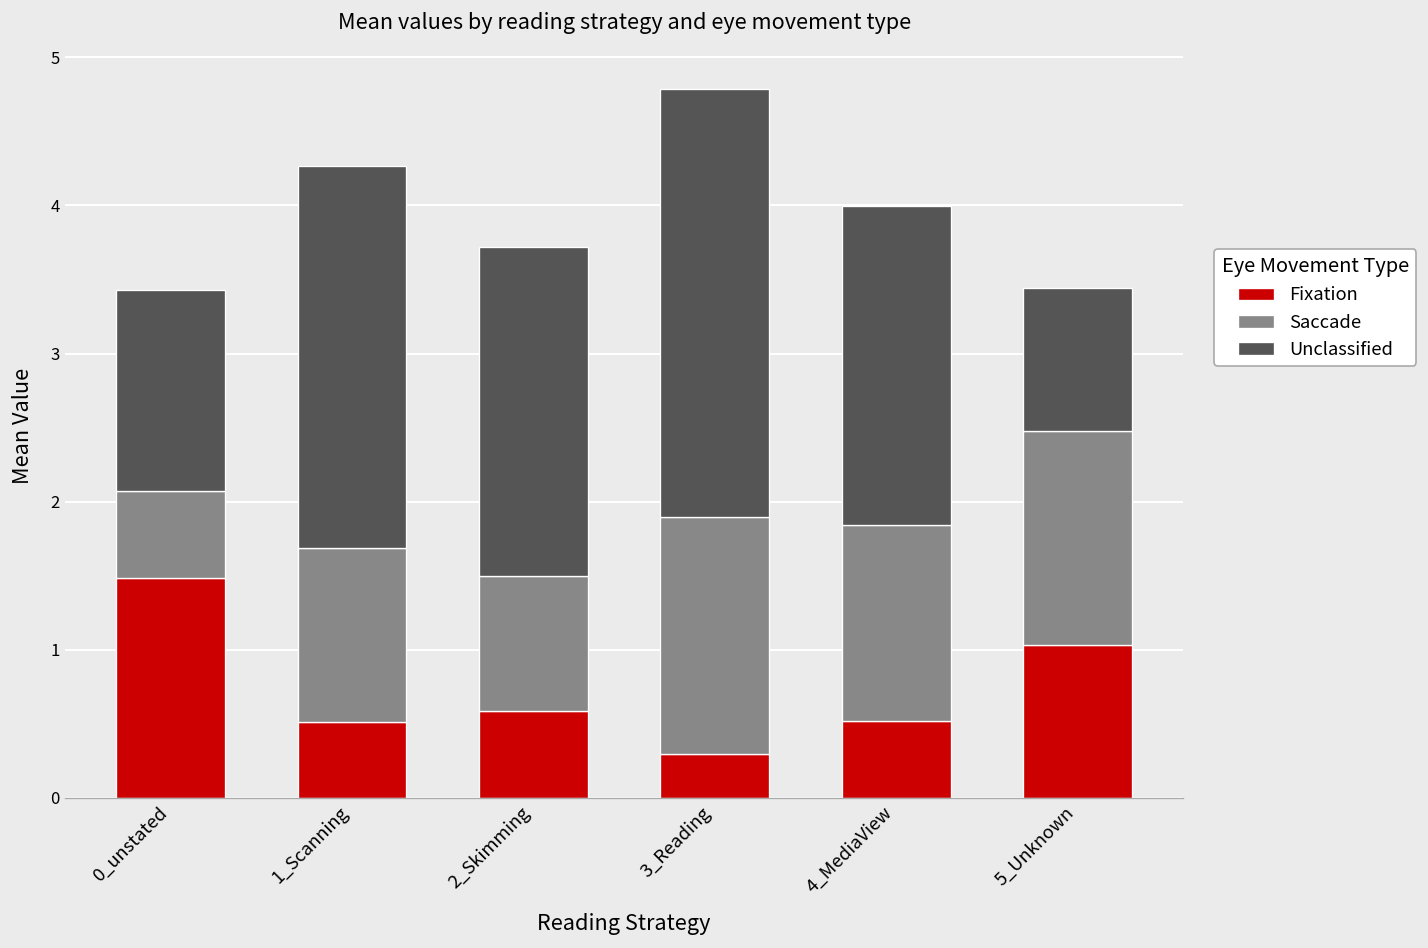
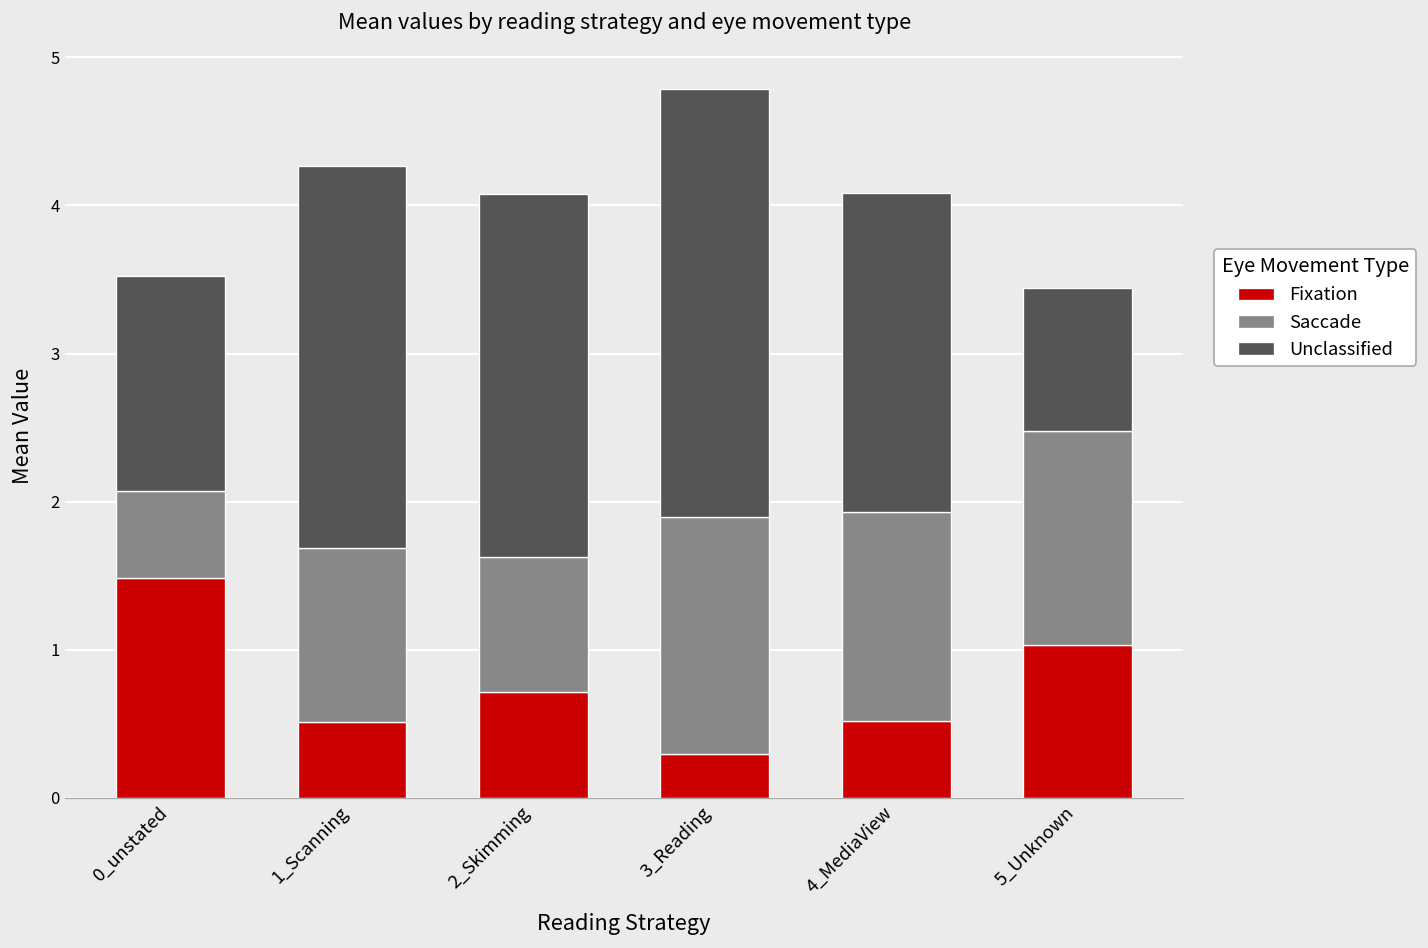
  {
    "Fixation": {
      "0_unstated": 1.49,
      "1_Scanning": 0.51,
-     "2_Skimming": 0.59,
+     "2_Skimming": 0.72,
      "3_Reading": 0.30,
      "4_MediaView": 0.52,
      "5_Unknown": 1.03
    },
    "Saccade": {
      "0_unstated": 0.59,
      "1_Scanning": 1.18,
      "2_Skimming": 0.91,
      "3_Reading": 1.60,
-     "4_MediaView": 1.32,
+     "4_MediaView": 1.41,
      "5_Unknown": 1.44
    },
    "Unclassified": {
-     "0_unstated": 1.36,
+     "0_unstated": 1.45,
      "1_Scanning": 2.58,
-     "2_Skimming": 2.22,
+     "2_Skimming": 2.45,
      "3_Reading": 2.88,
      "4_MediaView": 2.15,
      "5_Unknown": 0.97
    }
  }
